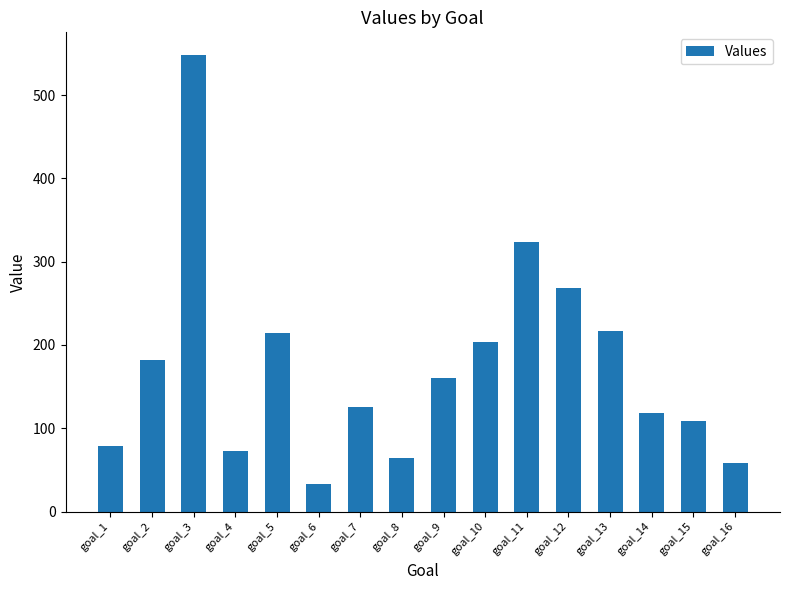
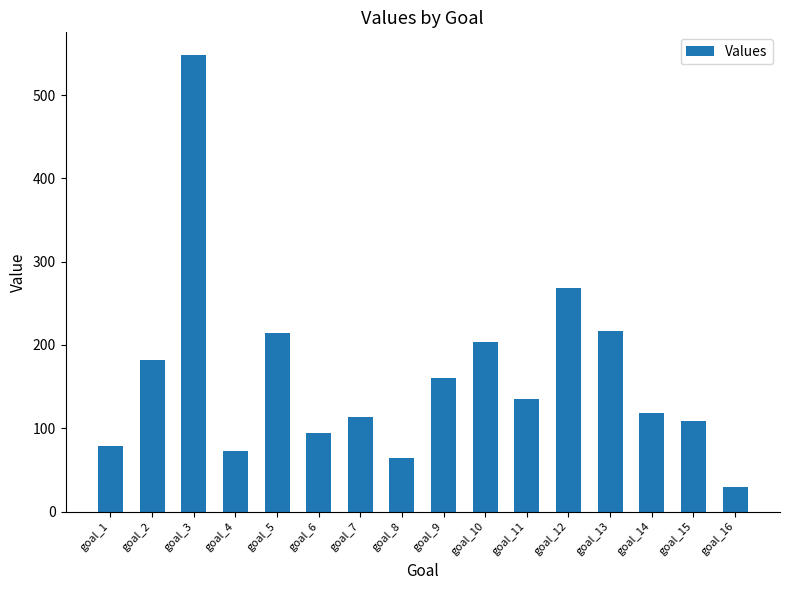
  {
    "goal_1": 80,
    "goal_2": 180,
    "goal_3": 550,
    "goal_4": 70,
    "goal_5": 210,
-   "goal_6": 30,
-   "goal_7": 130,
+   "goal_6": 90,
+   "goal_7": 110,
    "goal_8": 60,
    "goal_9": 160,
    "goal_10": 200,
-   "goal_11": 320,
+   "goal_11": 140,
    "goal_12": 270,
    "goal_13": 220,
    "goal_14": 120,
    "goal_15": 110,
-   "goal_16": 60
+   "goal_16": 30
  }
